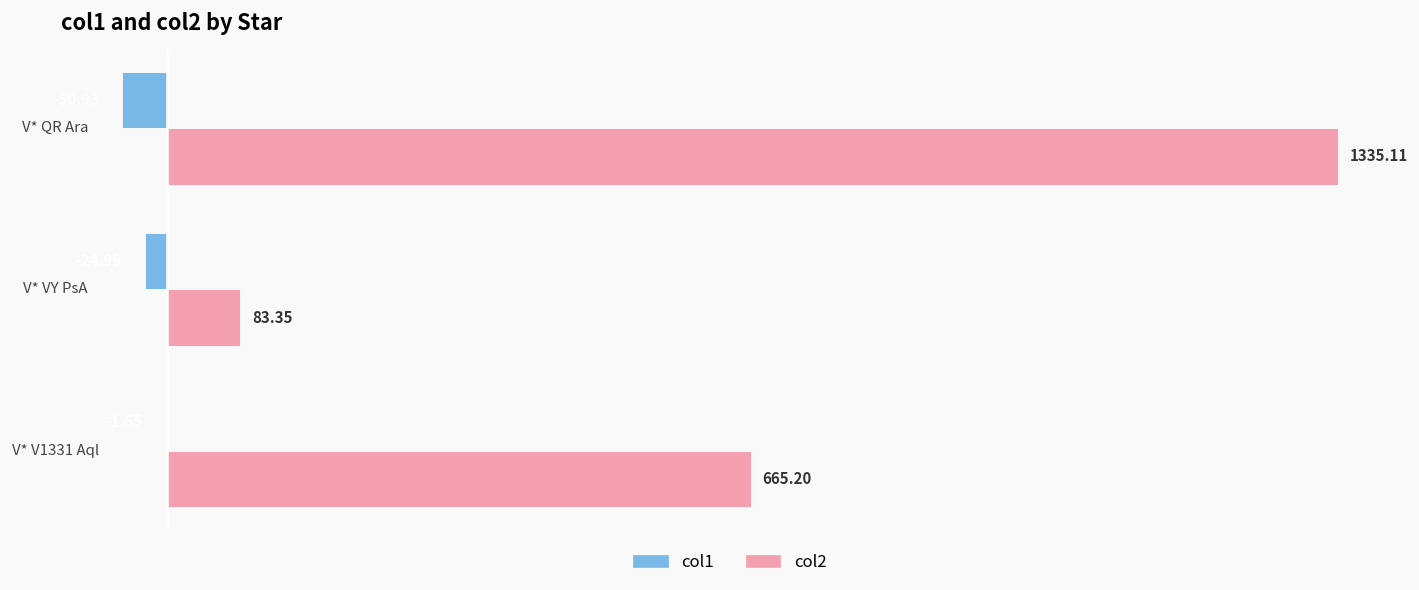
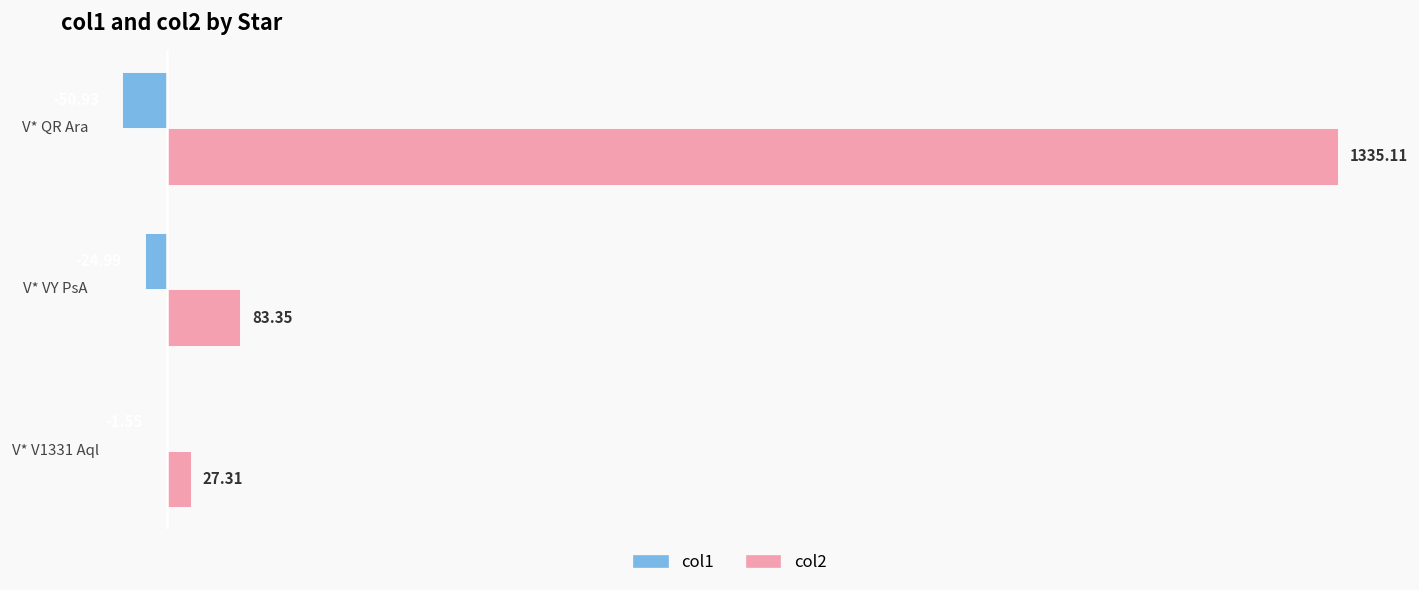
  {
    "col2": {
      "V* QR Ara": 1335.11,
      "V* VY PsA": 83.35,
-     "V* V1331 Aql": 665.20
+     "V* V1331 Aql": 27.31
    }
  }
